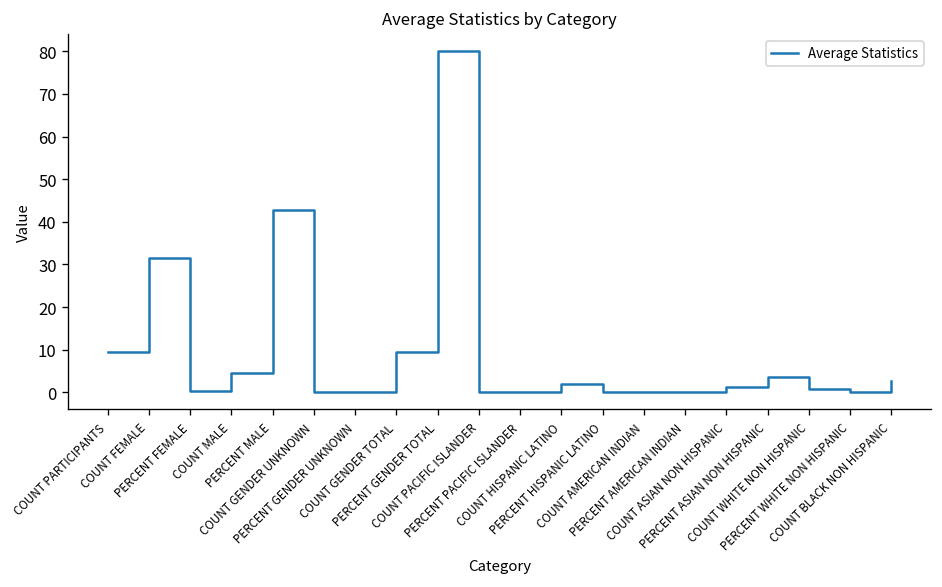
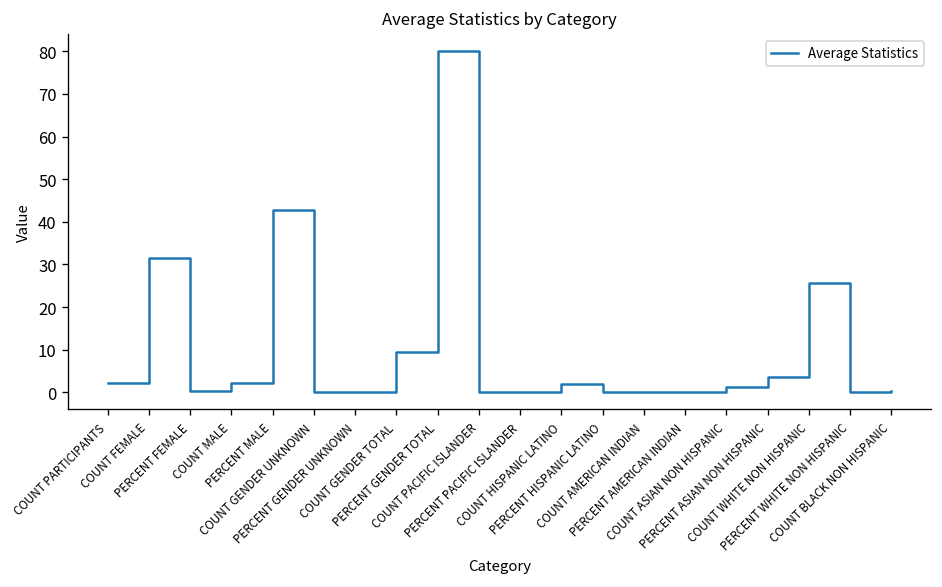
  {
-   "COUNT PARTICIPANTS": 9,
+   "COUNT PARTICIPANTS": 2,
    "COUNT FEMALE": 32,
    "PERCENT FEMALE": 0,
-   "COUNT MALE": 5,
+   "COUNT MALE": 2,
    "PERCENT MALE": 43,
    "COUNT GENDER UNKNOWN": 0,
    "PERCENT GENDER UNKNOWN": 0,
    "COUNT GENDER TOTAL": 9,
    "PERCENT GENDER TOTAL": 80,
    "COUNT PACIFIC ISLANDER": 0,
    "PERCENT PACIFIC ISLANDER": 0,
    "COUNT HISPANIC LATINO": 2,
    "PERCENT HISPANIC LATINO": 0,
    "COUNT AMERICAN INDIAN": 0,
    "PERCENT AMERICAN INDIAN": 0,
    "COUNT ASIAN NON HISPANIC": 1,
    "PERCENT ASIAN NON HISPANIC": 4,
-   "COUNT WHITE NON HISPANIC": 1,
+   "COUNT WHITE NON HISPANIC": 26,
    "PERCENT WHITE NON HISPANIC": 0,
-   "COUNT BLACK NON HISPANIC": 3
+   "COUNT BLACK NON HISPANIC": 0
  }
